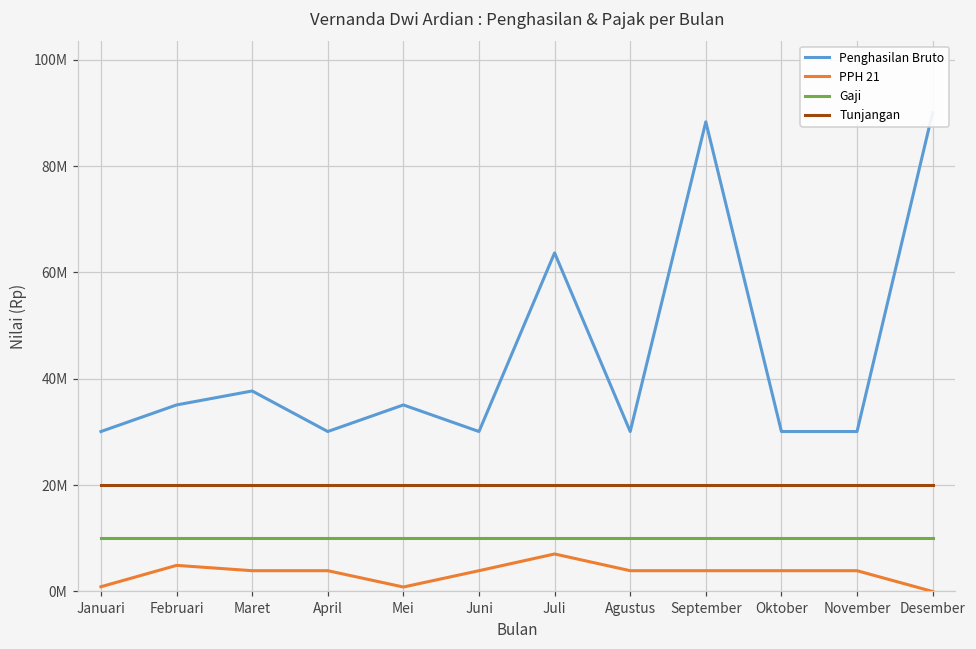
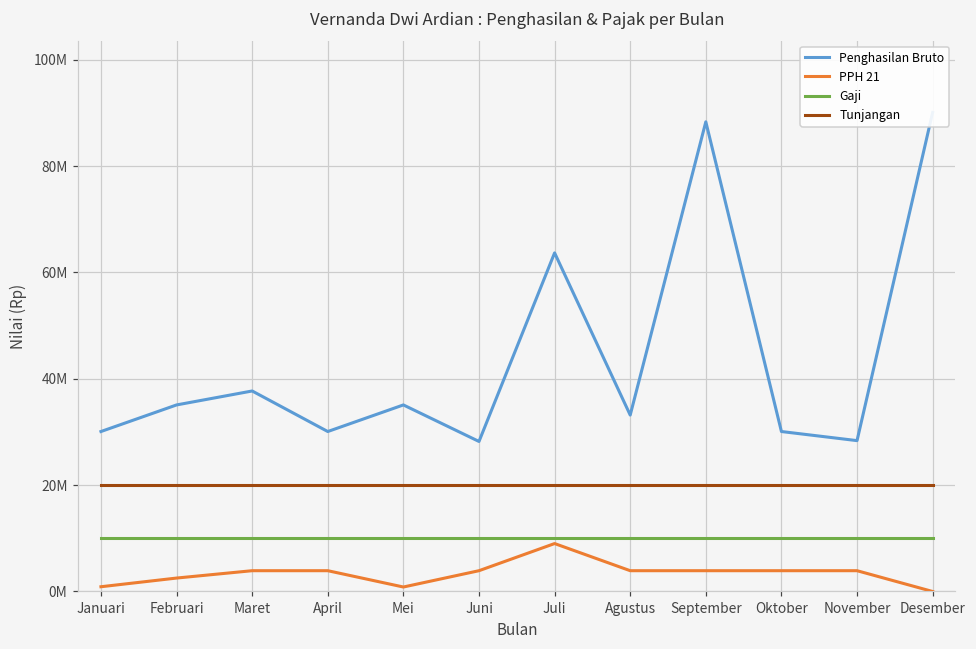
  {
    "Penghasilan Bruto": {
      "Januari": 30000000,
      "Februari": 35000000,
      "Maret": 38000000,
      "April": 30000000,
      "Mei": 35000000,
-     "Juni": 30000000,
+     "Juni": 28000000,
      "Juli": 64000000,
-     "Agustus": 30000000,
+     "Agustus": 33000000,
      "September": 88000000,
      "Oktober": 30000000,
-     "November": 30000000
+     "November": 28000000
    },
    "PPH 21": {
      "Januari": 1000000,
-     "Februari": 5000000,
+     "Februari": 3000000,
      "Maret": 4000000,
      "April": 4000000,
      "Mei": 1000000,
      "Juni": 4000000,
-     "Juli": 7000000,
+     "Juli": 9000000,
      "Agustus": 4000000,
      "September": 4000000,
      "Oktober": 4000000,
      "November": 4000000,
      "Desember": 0
    },
    "Gaji": {
      "Januari": 10000000,
      "Februari": 10000000,
      "Maret": 10000000,
      "April": 10000000,
      "Mei": 10000000,
      "Juni": 10000000,
      "Juli": 10000000,
      "Agustus": 10000000,
      "September": 10000000,
      "Oktober": 10000000,
      "November": 10000000,
      "Desember": 10000000
    },
    "Tunjangan": {
      "Januari": 20000000,
      "Februari": 20000000,
      "Maret": 20000000,
      "April": 20000000,
      "Mei": 20000000,
      "Juni": 20000000,
      "Juli": 20000000,
      "Agustus": 20000000,
      "September": 20000000,
      "Oktober": 20000000,
      "November": 20000000,
      "Desember": 20000000
    }
  }
